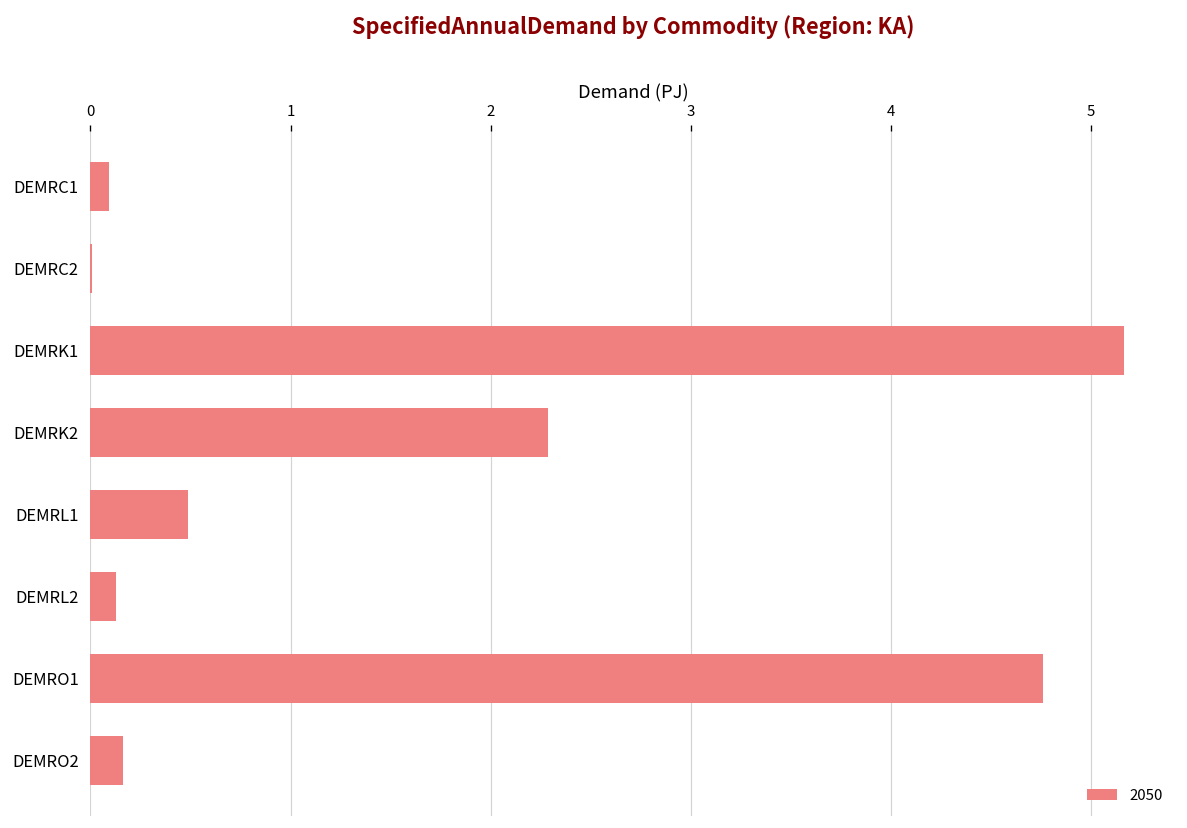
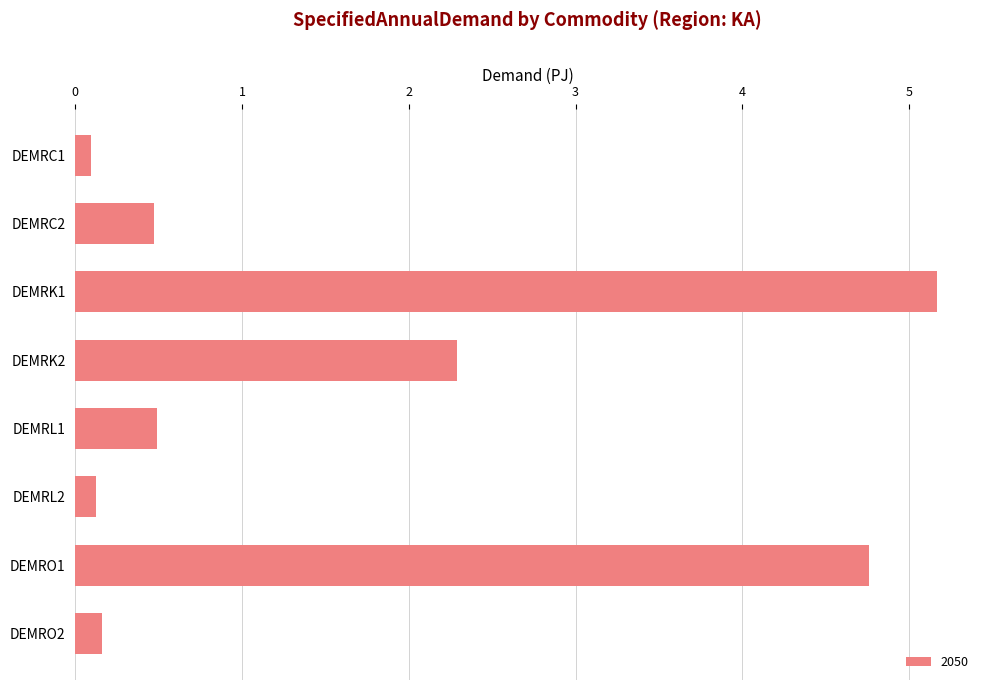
  {
    "DEMRC1": 0.10,
-   "DEMRC2": 0.01,
+   "DEMRC2": 0.47,
    "DEMRK1": 5.17,
    "DEMRK2": 2.29,
    "DEMRL1": 0.49,
    "DEMRL2": 0.13,
    "DEMRO1": 4.76,
    "DEMRO2": 0.16
  }
